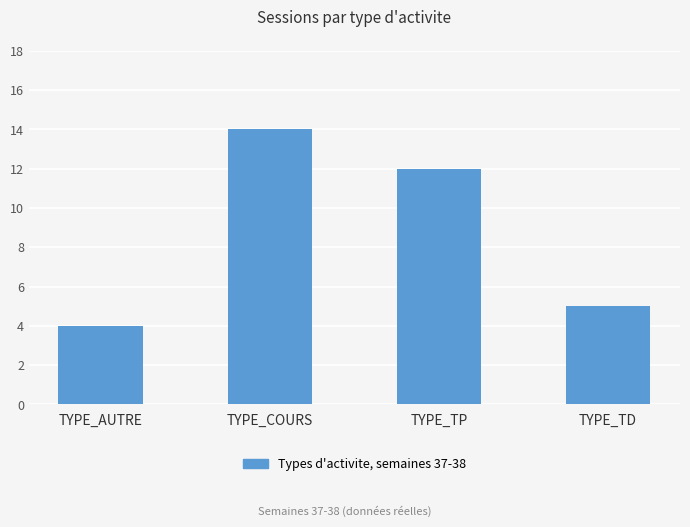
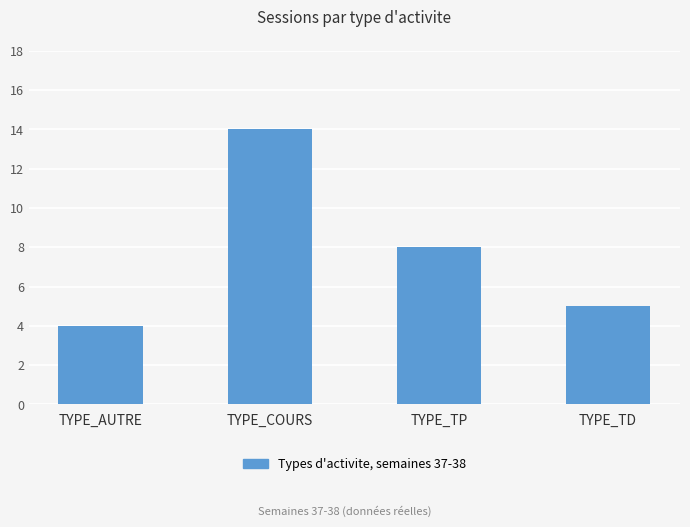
  {
    "TYPE_AUTRE": 4,
    "TYPE_COURS": 14,
-   "TYPE_TP": 12,
+   "TYPE_TP": 8,
    "TYPE_TD": 5
  }
